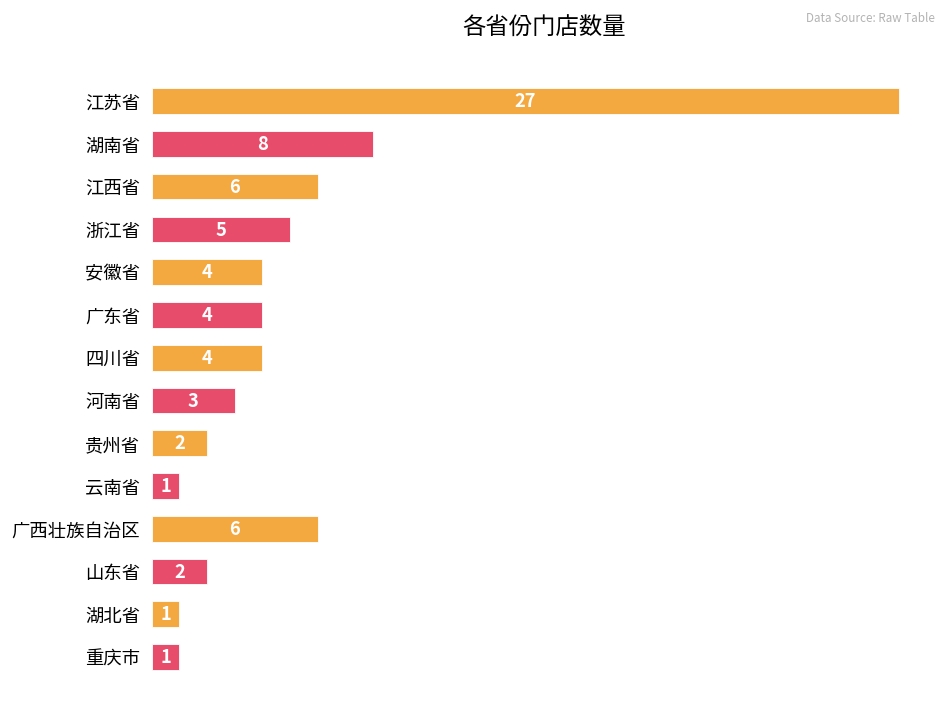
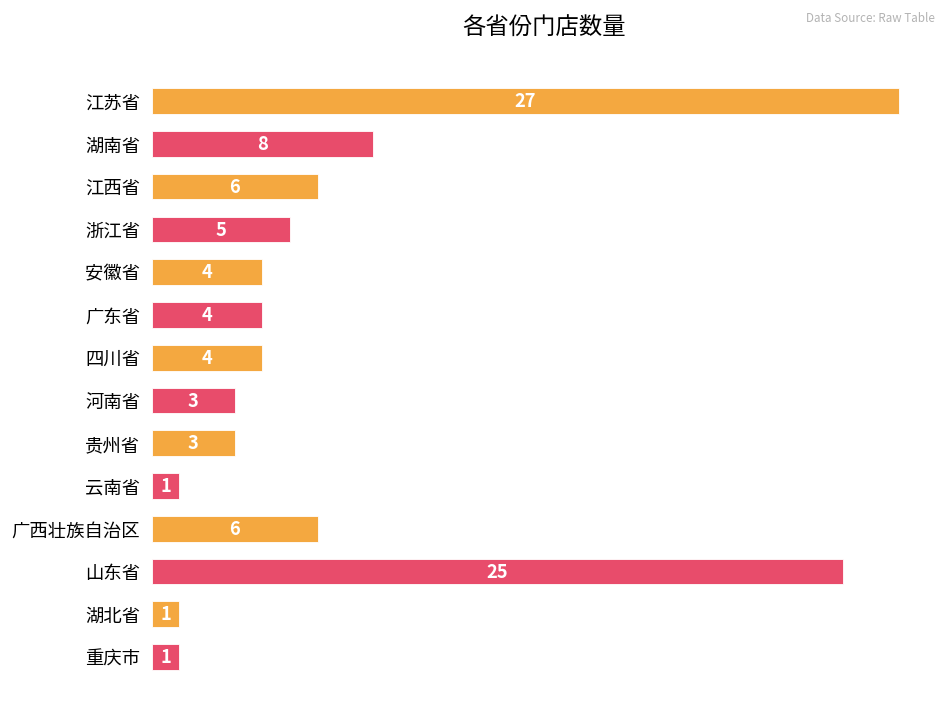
  {
    "江苏省": 27,
    "湖南省": 8,
    "江西省": 6,
    "浙江省": 5,
    "安徽省": 4,
    "广东省": 4,
    "四川省": 4,
    "河南省": 3,
-   "贵州省": 2,
+   "贵州省": 3,
    "云南省": 1,
    "广西壮族自治区": 6,
-   "山东省": 2,
+   "山东省": 25,
    "湖北省": 1,
    "重庆市": 1
  }
